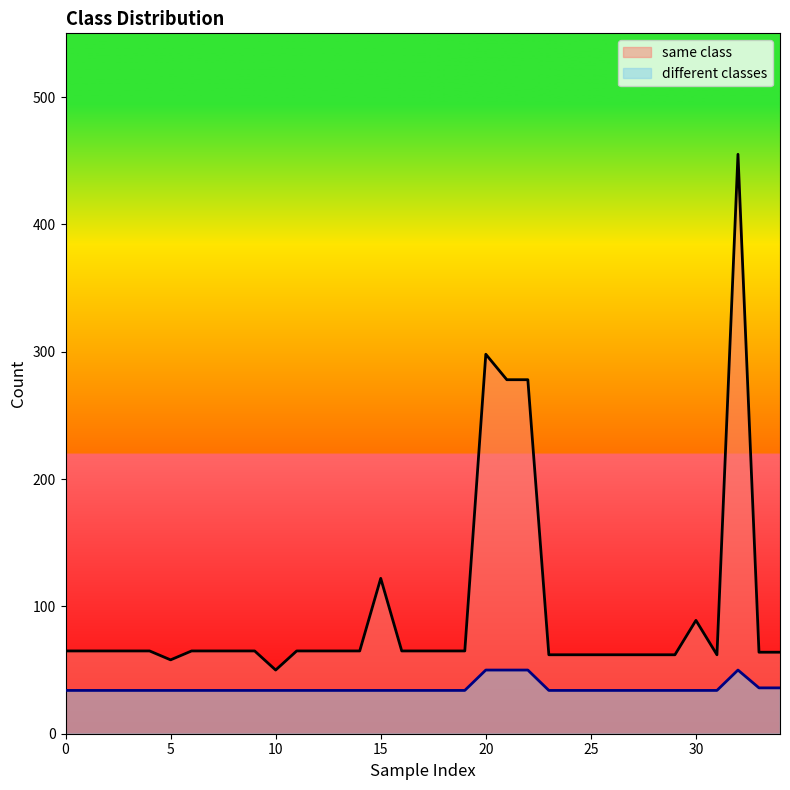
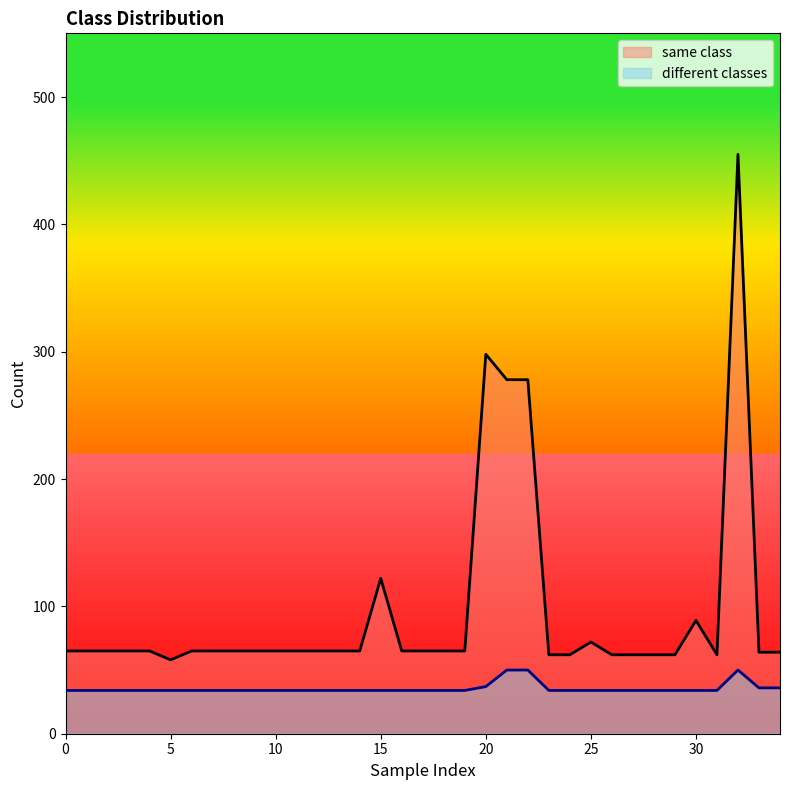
  {
    "same class": {
      "0": 65,
      "5": 58,
-     "10": 50,
+     "10": 65,
      "15": 122,
      "20": 298,
-     "25": 62,
+     "25": 72,
      "30": 89
    },
    "different classes": {
      "0": 34,
      "5": 34,
      "10": 34,
      "15": 34,
-     "20": 50,
+     "20": 37,
      "25": 34,
      "30": 34
    }
  }
